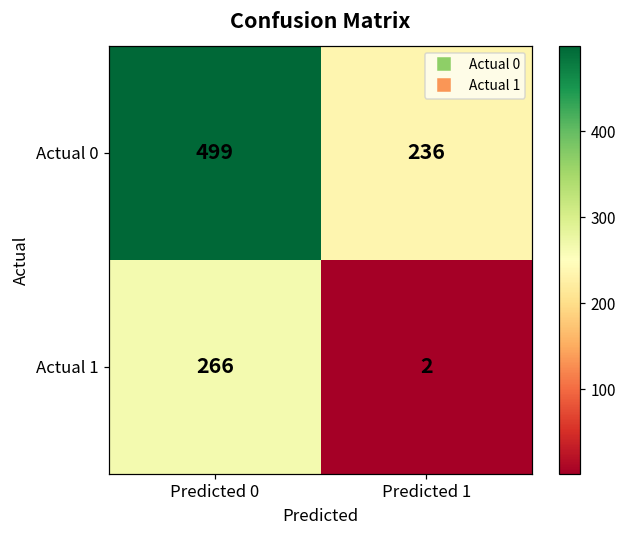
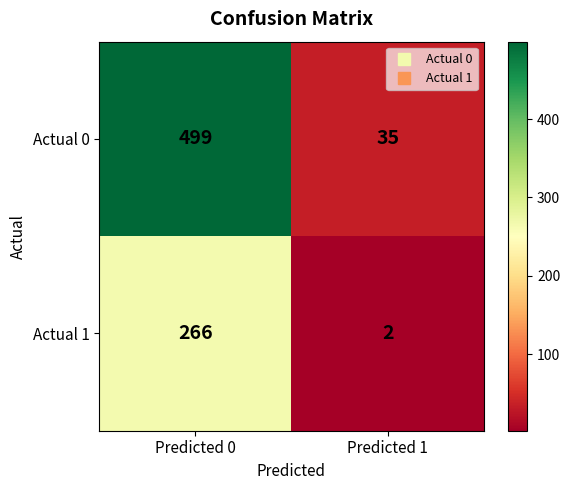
  {
    "Actual 0": {
      "Predicted 0": 499,
-     "Predicted 1": 236
+     "Predicted 1": 35
    },
    "Actual 1": {
      "Predicted 0": 266,
      "Predicted 1": 2
    }
  }
